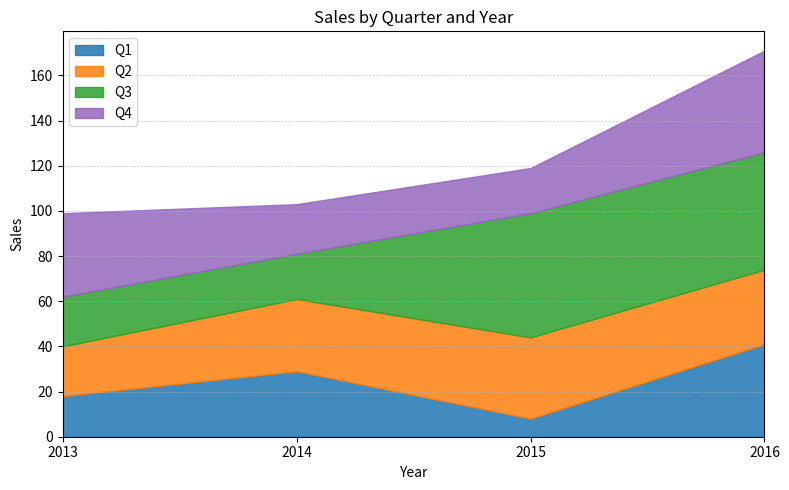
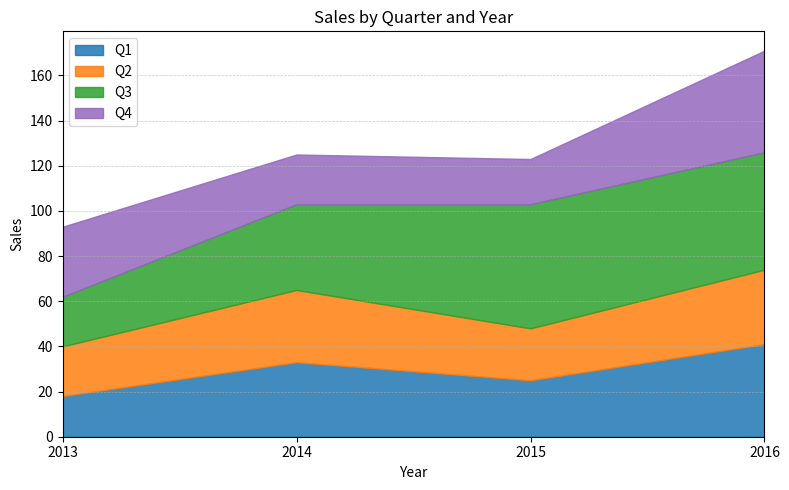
  {
    "Q1": {
      "2013": 18,
-     "2014": 29,
-     "2015": 8,
+     "2014": 33,
+     "2015": 25,
      "2016": 41
    },
    "Q2": {
      "2013": 22,
      "2014": 32,
-     "2015": 36,
+     "2015": 23,
      "2016": 33
    },
    "Q3": {
      "2013": 22,
-     "2014": 20,
+     "2014": 38,
      "2015": 55,
      "2016": 52
    },
    "Q4": {
-     "2013": 37,
+     "2013": 31,
      "2014": 22,
      "2015": 20,
      "2016": 45
    }
  }
